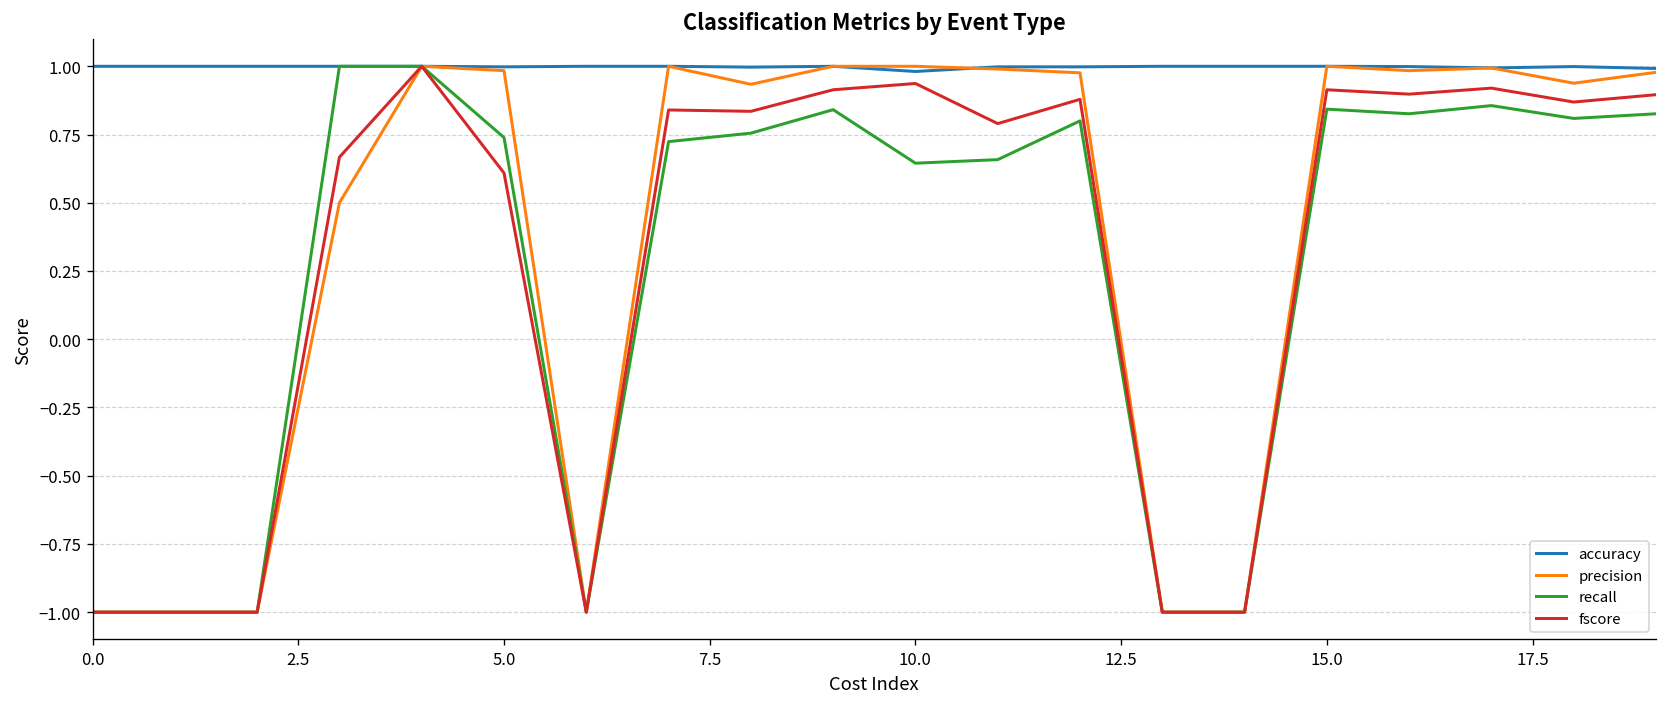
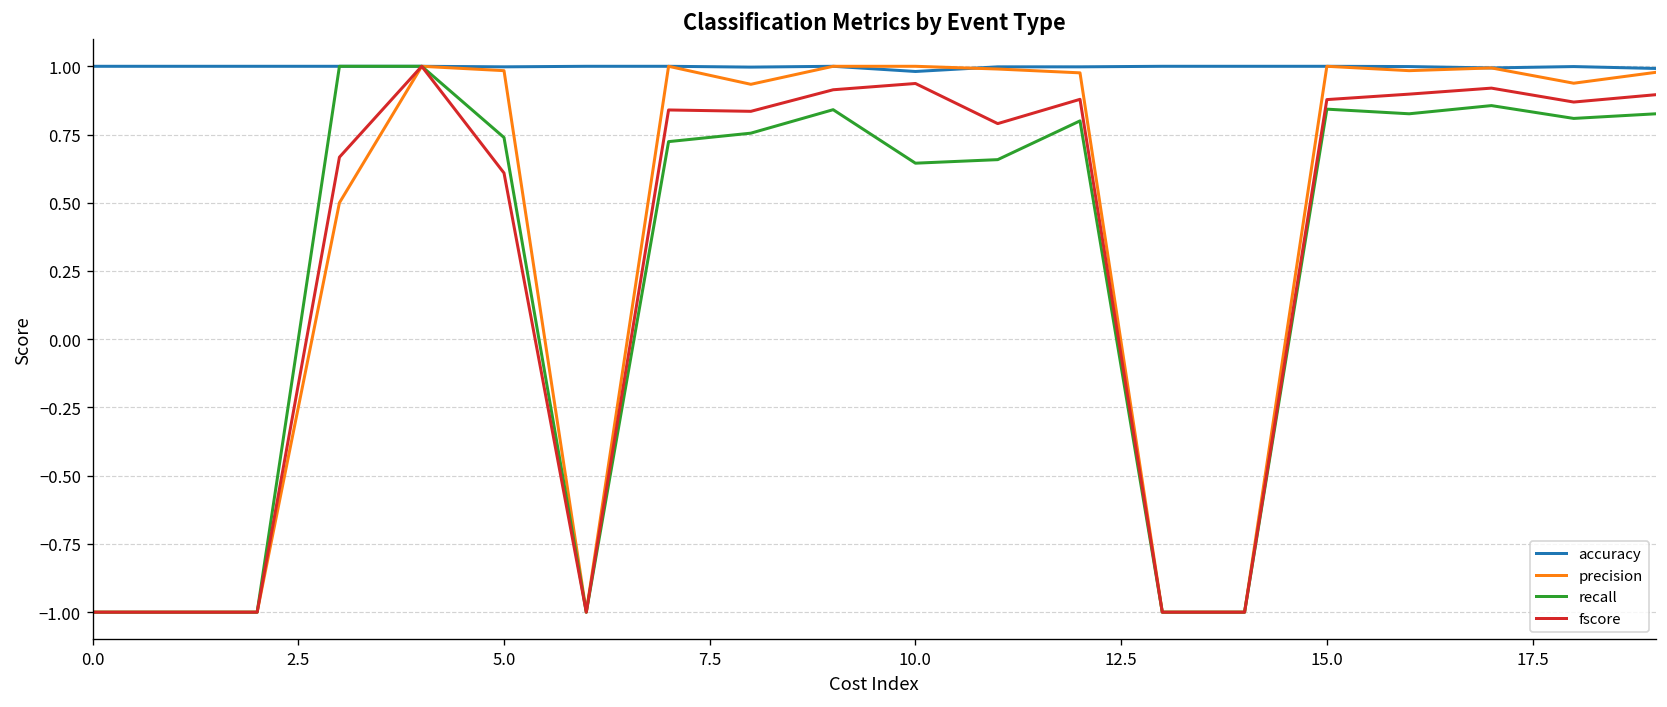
  {
    "accuracy": {
      "0.0": 1.00,
      "5.0": 1.00,
      "10.0": 0.98
    },
    "precision": {
      "5.0": 0.98,
      "10.0": 1.00
    },
    "recall": {
      "5.0": 0.74,
      "10.0": 0.65,
      "15.0": 0.84
    },
    "fscore": {
      "5.0": 0.61,
      "10.0": 0.94,
-     "15.0": 0.91
+     "15.0": 0.88
    }
  }
